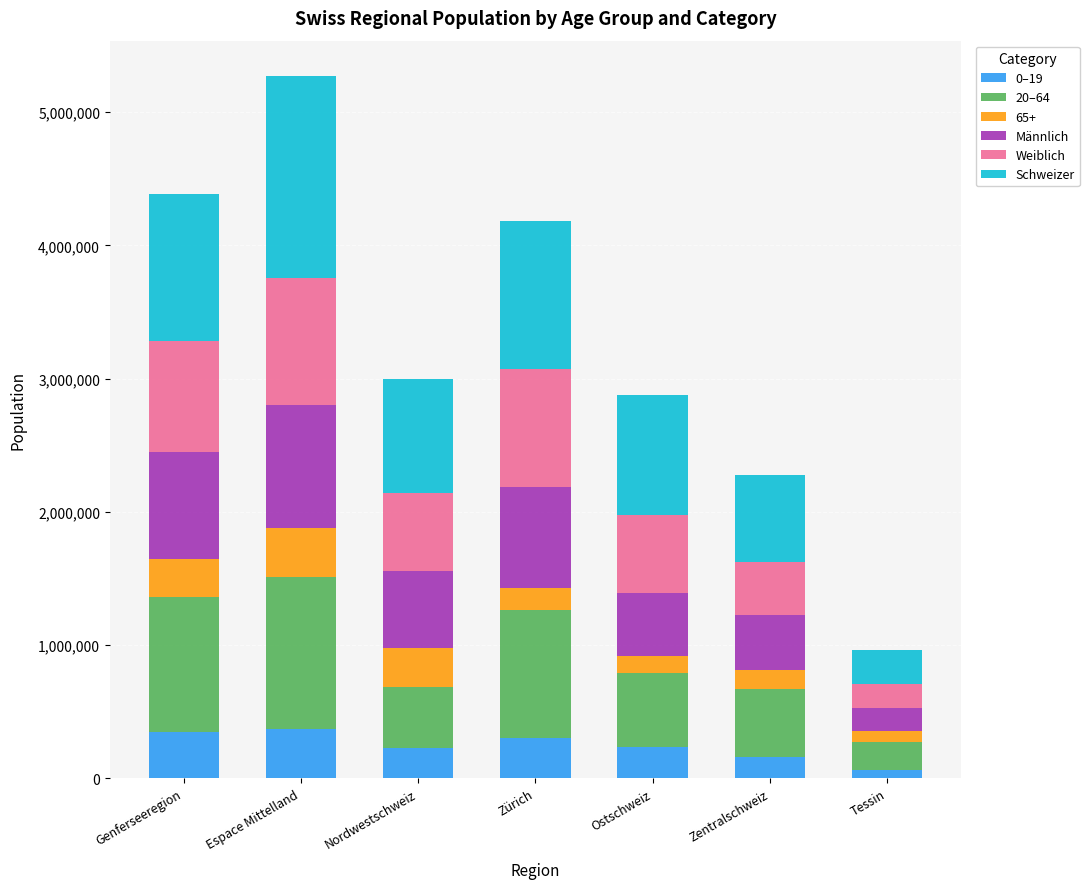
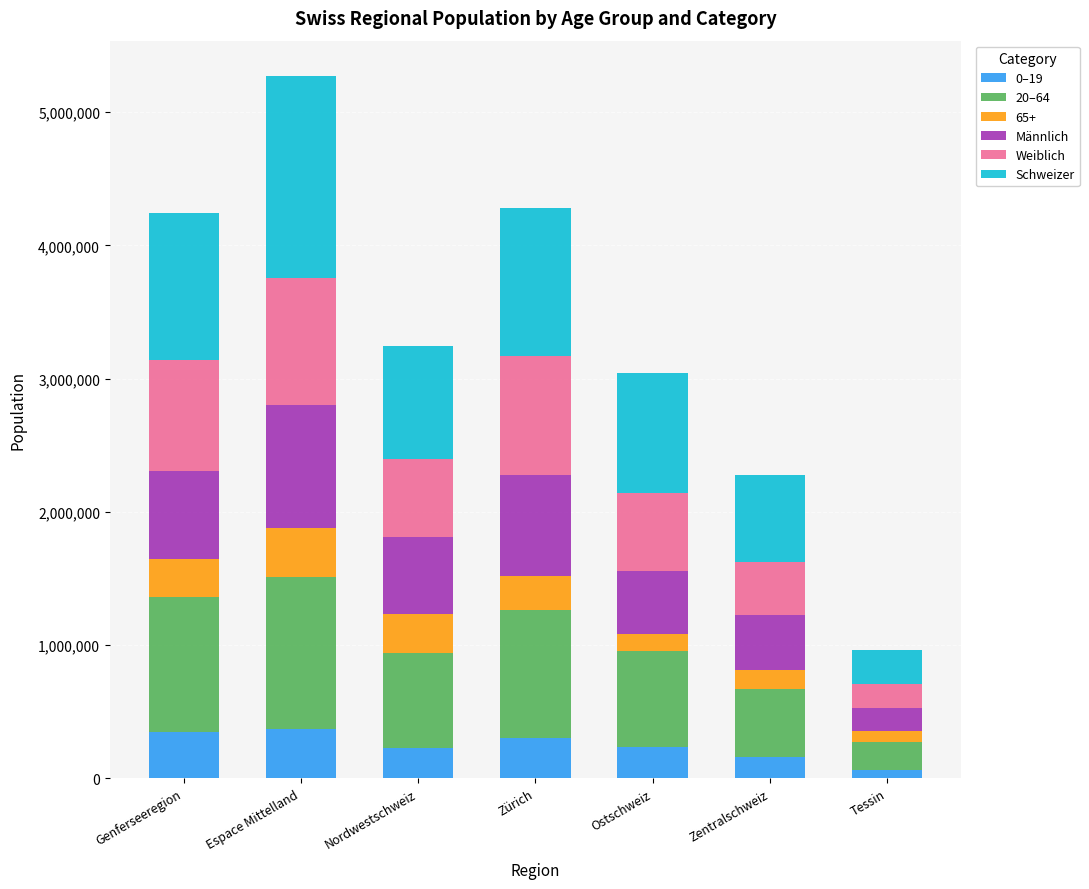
  {
    "20–64": {
      "Genferseeregion": "1,010,000",
      "Espace Mittelland": "1,140,000",
-     "Nordwestschweiz": "460,000",
+     "Nordwestschweiz": "710,000",
      "Zürich": "960,000",
-     "Ostschweiz": "550,000",
+     "Ostschweiz": "720,000",
      "Zentralschweiz": "500,000",
      "Tessin": "210,000"
    },
    "65+": {
      "Genferseeregion": "280,000",
      "Espace Mittelland": "370,000",
      "Nordwestschweiz": "290,000",
-     "Zürich": "160,000",
+     "Zürich": "260,000",
      "Ostschweiz": "130,000",
      "Zentralschweiz": "150,000",
      "Tessin": "80,000"
    },
    "Männlich": {
-     "Genferseeregion": "800,000",
+     "Genferseeregion": "660,000",
      "Espace Mittelland": "930,000",
      "Nordwestschweiz": "580,000",
      "Zürich": "760,000",
      "Ostschweiz": "470,000",
      "Zentralschweiz": "410,000",
      "Tessin": "170,000"
    },
    "Weiblich": {
      "Genferseeregion": "840,000",
      "Espace Mittelland": "950,000",
      "Nordwestschweiz": "580,000",
      "Zürich": "890,000",
      "Ostschweiz": "590,000",
      "Zentralschweiz": "400,000",
      "Tessin": "180,000"
    }
  }
